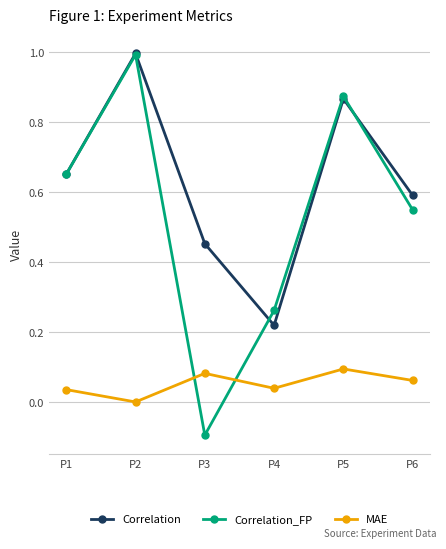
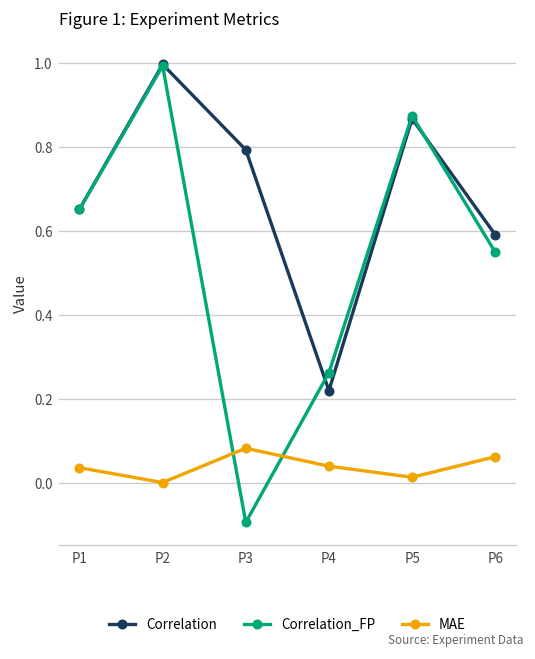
  {
    "Correlation": {
-     "P3": 0.45,
+     "P3": 0.79,
      "P4": 0.22,
      "P5": 0.87,
      "P6": 0.59
    },
    "Correlation_FP": {
      "P3": -0.09,
      "P4": 0.26,
      "P5": 0.87,
      "P6": 0.55
    },
    "MAE": {
      "P1": 0.04,
      "P2": 0.00,
      "P3": 0.08,
      "P4": 0.04,
-     "P5": 0.10,
+     "P5": 0.01,
      "P6": 0.06
    }
  }
